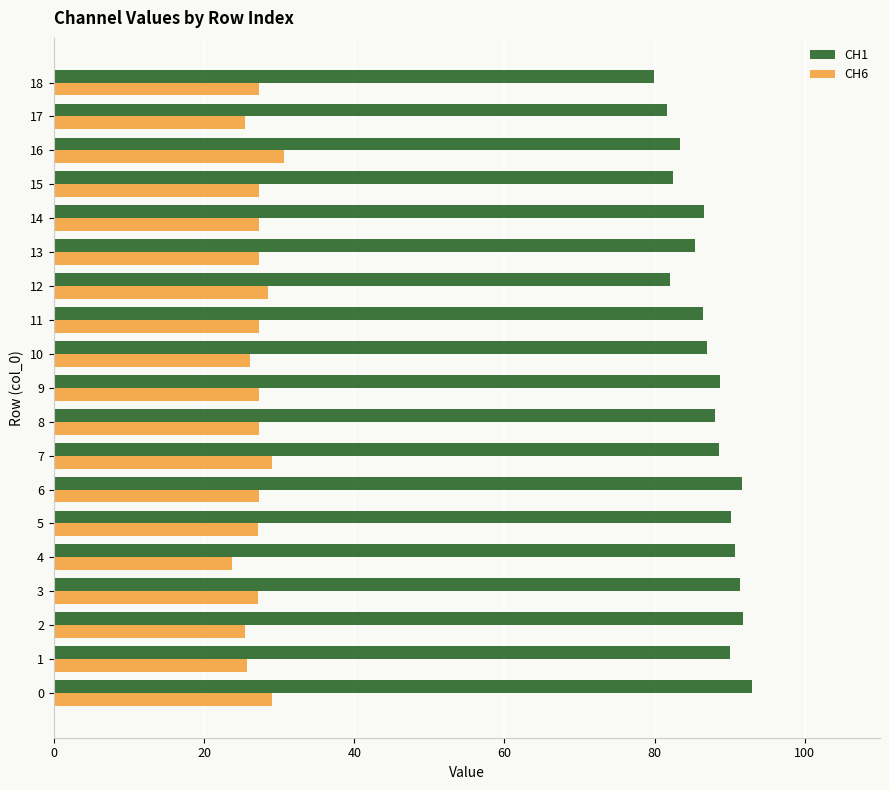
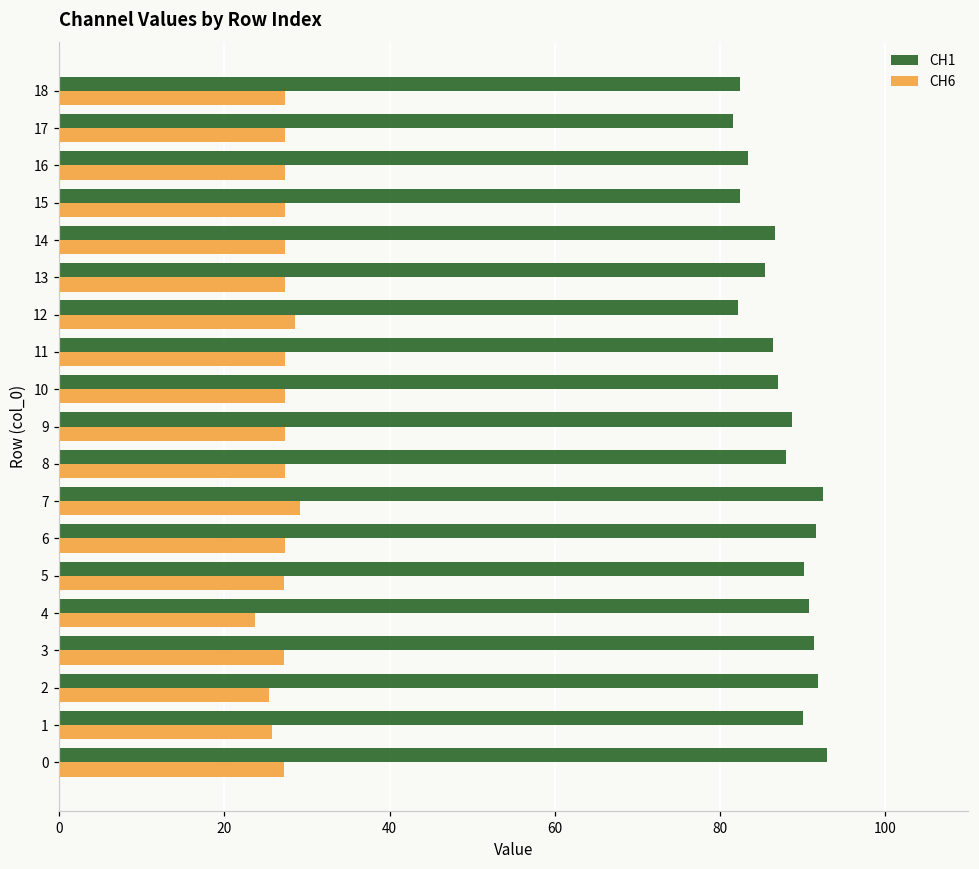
  {
    "CH1": {
-     "18": 80,
+     "18": 82,
      "17": 82,
      "16": 83,
      "15": 82,
      "14": 87,
      "13": 85,
      "12": 82,
      "11": 86,
      "10": 87,
      "9": 89,
      "8": 88,
-     "7": 89,
+     "7": 92,
      "6": 92,
      "5": 90,
      "4": 91,
      "3": 91,
      "2": 92,
      "1": 90,
      "0": 93
    },
    "CH6": {
      "18": 27,
-     "17": 26,
-     "16": 31,
+     "17": 27,
+     "16": 27,
      "15": 27,
      "14": 27,
      "13": 27,
      "12": 29,
      "11": 27,
-     "10": 26,
+     "10": 27,
      "9": 27,
      "8": 27,
      "7": 29,
      "6": 27,
      "5": 27,
      "4": 24,
      "3": 27,
      "2": 25,
      "1": 26,
-     "0": 29
+     "0": 27
    }
  }
